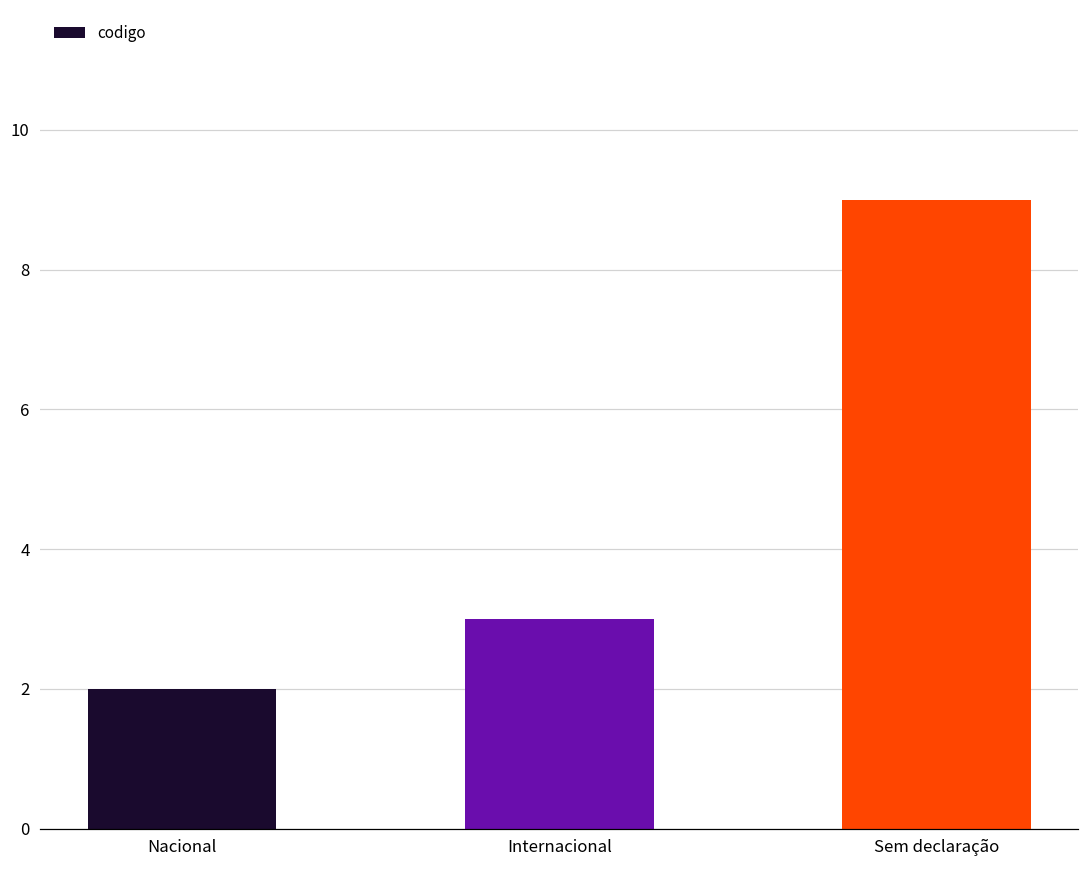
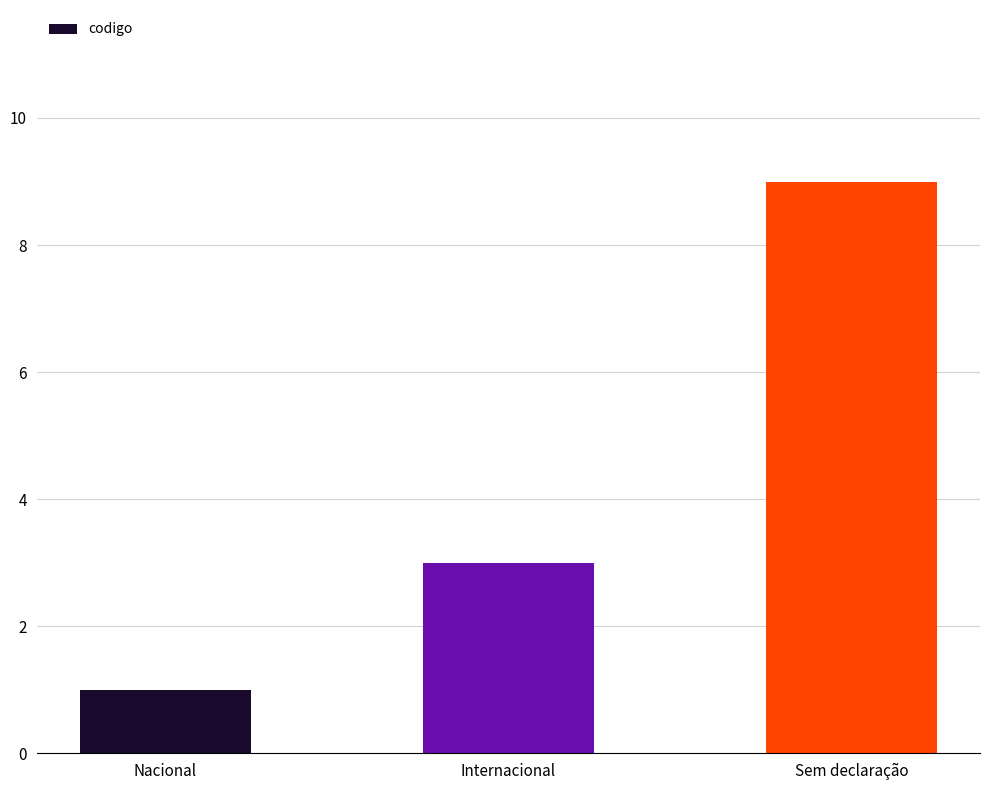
  {
-   "Nacional": 2,
+   "Nacional": 1,
    "Internacional": 3,
    "Sem declaração": 9
  }
